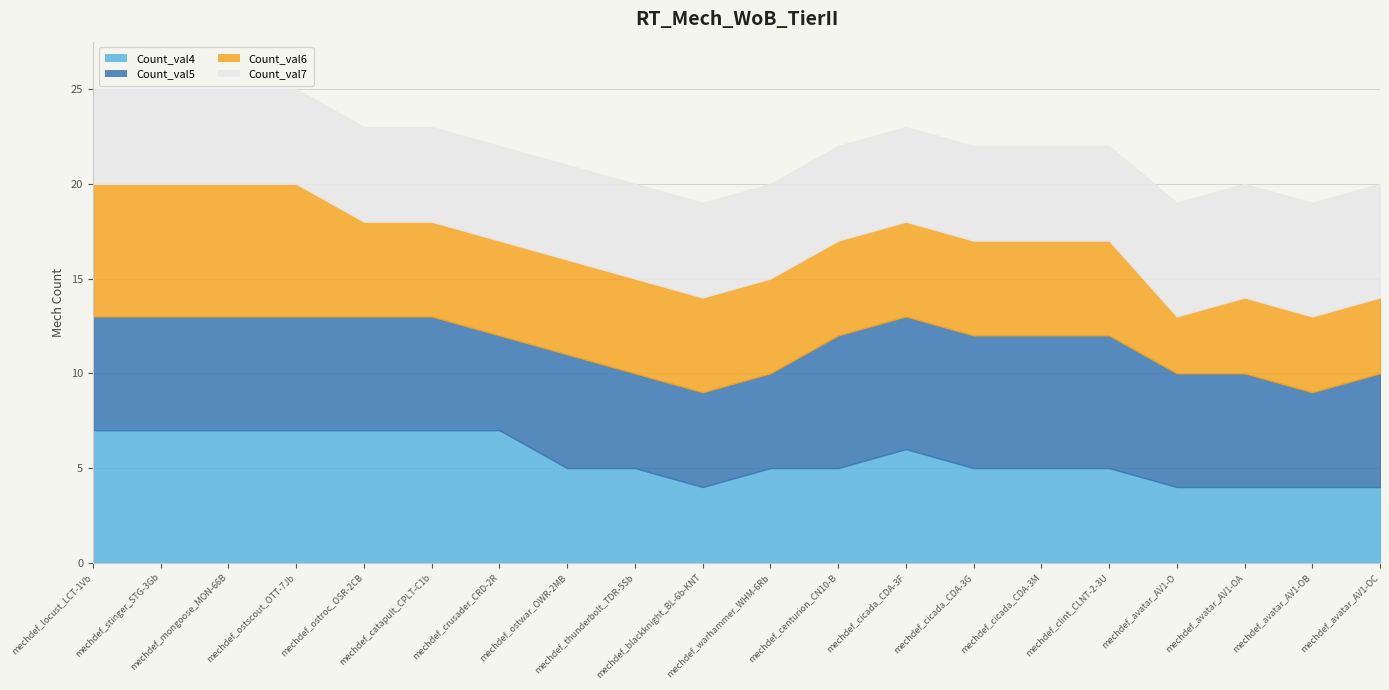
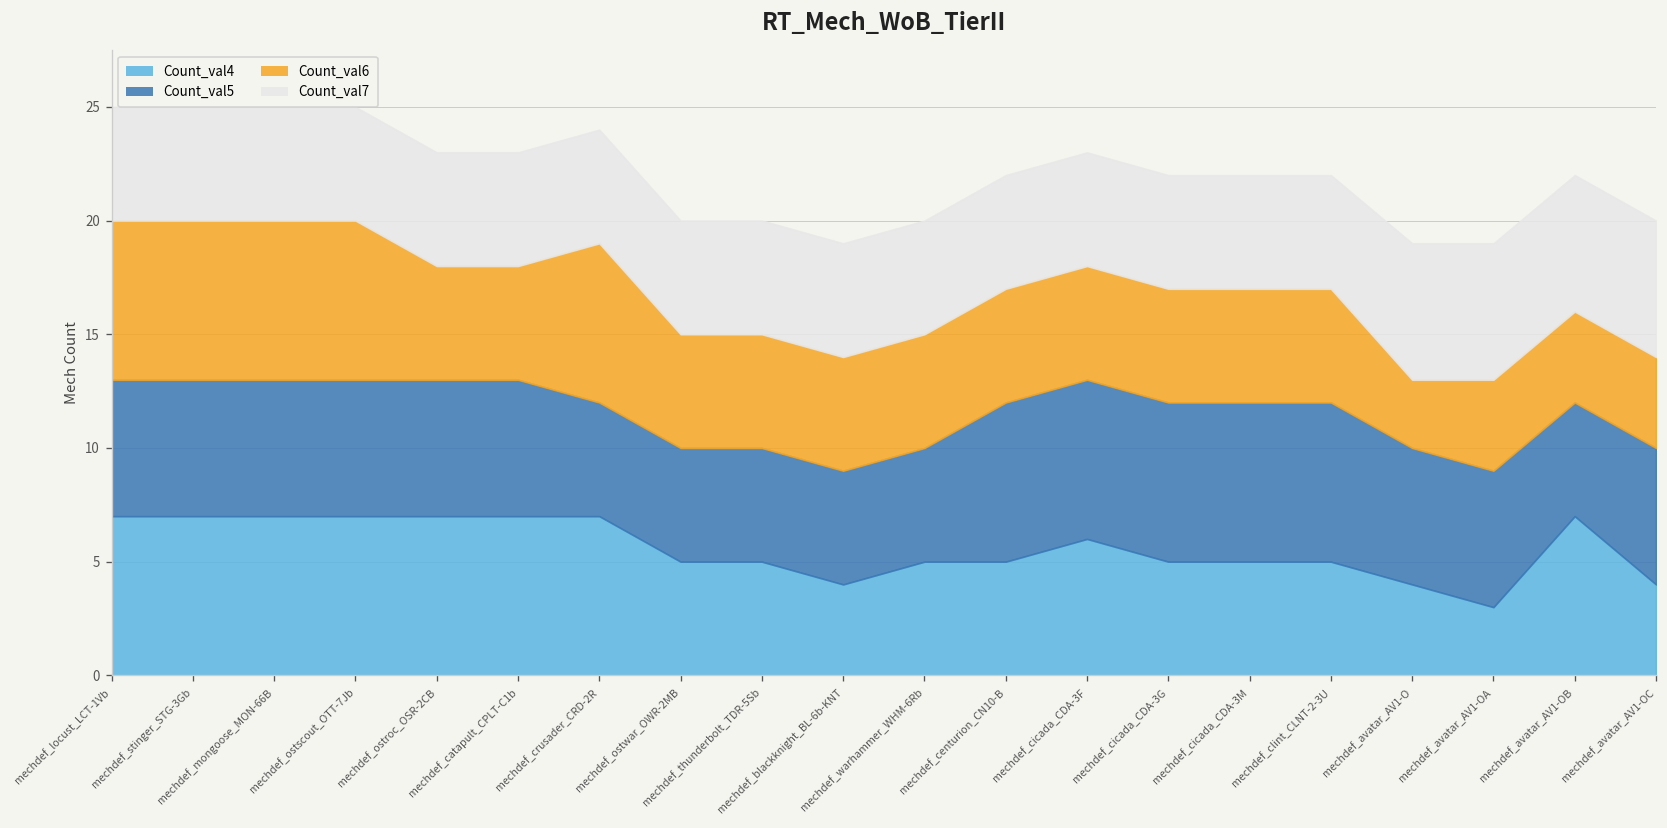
  {
    "Count_val4": {
      "mechdef_locust_LCT-1Vb": 7,
      "mechdef_stinger_STG-3Gb": 7,
      "mechdef_mongoose_MON-66B": 7,
      "mechdef_ostscout_OTT-7Jb": 7,
      "mechdef_ostroc_OSR-2CB": 7,
      "mechdef_catapult_CPLT-C1b": 7,
      "mechdef_crusader_CRD-2R": 7,
      "mechdef_ostwar_OWR-2MB": 5,
      "mechdef_thunderbolt_TDR-5Sb": 5,
      "mechdef_blackknight_BL-6b-KNT": 4,
      "mechdef_warhammer_WHM-6Rb": 5,
      "mechdef_centurion_CN10-B": 5,
      "mechdef_cicada_CDA-3F": 6,
      "mechdef_cicada_CDA-3G": 5,
      "mechdef_cicada_CDA-3M": 5,
      "mechdef_clint_CLNT-2-3U": 5,
      "mechdef_avatar_AV1-O": 4,
-     "mechdef_avatar_AV1-OA": 4,
-     "mechdef_avatar_AV1-OB": 4,
+     "mechdef_avatar_AV1-OA": 3,
+     "mechdef_avatar_AV1-OB": 7,
      "mechdef_avatar_AV1-OC": 4
    },
    "Count_val5": {
      "mechdef_locust_LCT-1Vb": 6,
      "mechdef_stinger_STG-3Gb": 6,
      "mechdef_mongoose_MON-66B": 6,
      "mechdef_ostscout_OTT-7Jb": 6,
      "mechdef_ostroc_OSR-2CB": 6,
      "mechdef_catapult_CPLT-C1b": 6,
      "mechdef_crusader_CRD-2R": 5,
-     "mechdef_ostwar_OWR-2MB": 6,
+     "mechdef_ostwar_OWR-2MB": 5,
      "mechdef_thunderbolt_TDR-5Sb": 5,
      "mechdef_blackknight_BL-6b-KNT": 5,
      "mechdef_warhammer_WHM-6Rb": 5,
      "mechdef_centurion_CN10-B": 7,
      "mechdef_cicada_CDA-3F": 7,
      "mechdef_cicada_CDA-3G": 7,
      "mechdef_cicada_CDA-3M": 7,
      "mechdef_clint_CLNT-2-3U": 7,
      "mechdef_avatar_AV1-O": 6,
      "mechdef_avatar_AV1-OA": 6,
      "mechdef_avatar_AV1-OB": 5,
      "mechdef_avatar_AV1-OC": 6
    },
    "Count_val6": {
      "mechdef_locust_LCT-1Vb": 7,
      "mechdef_stinger_STG-3Gb": 7,
      "mechdef_mongoose_MON-66B": 7,
      "mechdef_ostscout_OTT-7Jb": 7,
      "mechdef_ostroc_OSR-2CB": 5,
      "mechdef_catapult_CPLT-C1b": 5,
-     "mechdef_crusader_CRD-2R": 5,
+     "mechdef_crusader_CRD-2R": 7,
      "mechdef_ostwar_OWR-2MB": 5,
      "mechdef_thunderbolt_TDR-5Sb": 5,
      "mechdef_blackknight_BL-6b-KNT": 5,
      "mechdef_warhammer_WHM-6Rb": 5,
      "mechdef_centurion_CN10-B": 5,
      "mechdef_cicada_CDA-3F": 5,
      "mechdef_cicada_CDA-3G": 5,
      "mechdef_cicada_CDA-3M": 5,
      "mechdef_clint_CLNT-2-3U": 5,
      "mechdef_avatar_AV1-O": 3,
      "mechdef_avatar_AV1-OA": 4,
      "mechdef_avatar_AV1-OB": 4,
      "mechdef_avatar_AV1-OC": 4
    },
    "Count_val7": {
      "mechdef_locust_LCT-1Vb": 5,
      "mechdef_stinger_STG-3Gb": 5,
      "mechdef_mongoose_MON-66B": 5,
      "mechdef_ostscout_OTT-7Jb": 5,
      "mechdef_ostroc_OSR-2CB": 5,
      "mechdef_catapult_CPLT-C1b": 5,
      "mechdef_crusader_CRD-2R": 5,
      "mechdef_ostwar_OWR-2MB": 5,
      "mechdef_thunderbolt_TDR-5Sb": 5,
      "mechdef_blackknight_BL-6b-KNT": 5,
      "mechdef_warhammer_WHM-6Rb": 5,
      "mechdef_centurion_CN10-B": 5,
      "mechdef_cicada_CDA-3F": 5,
      "mechdef_cicada_CDA-3G": 5,
      "mechdef_cicada_CDA-3M": 5,
      "mechdef_clint_CLNT-2-3U": 5,
      "mechdef_avatar_AV1-O": 6,
      "mechdef_avatar_AV1-OA": 6,
      "mechdef_avatar_AV1-OB": 6,
      "mechdef_avatar_AV1-OC": 6
    }
  }
